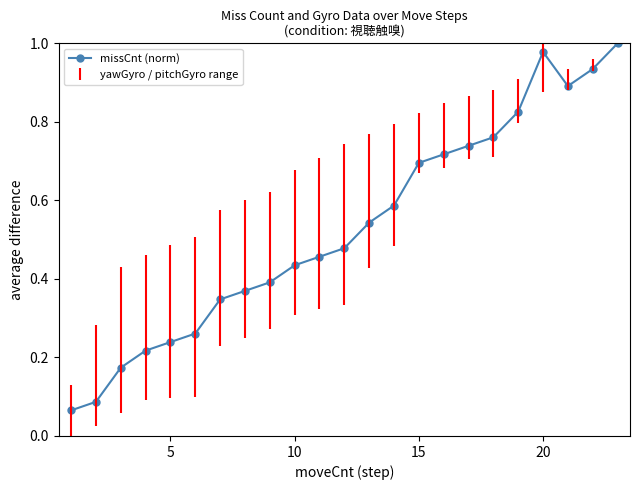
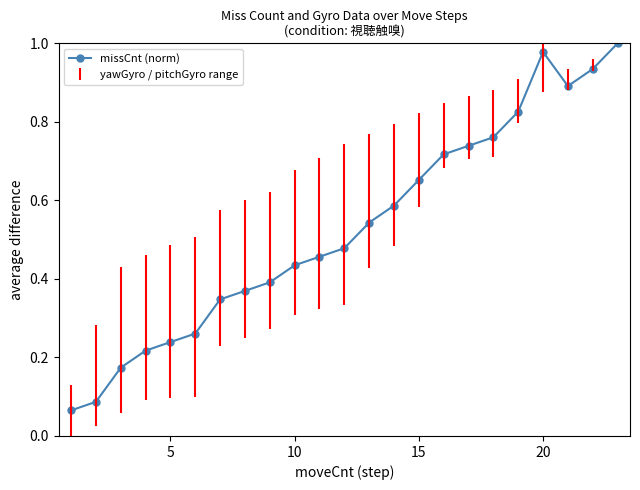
  {
    "5": 0.24,
    "10": 0.43,
-   "15": 0.70,
+   "15": 0.65,
    "20": 0.98
  }
